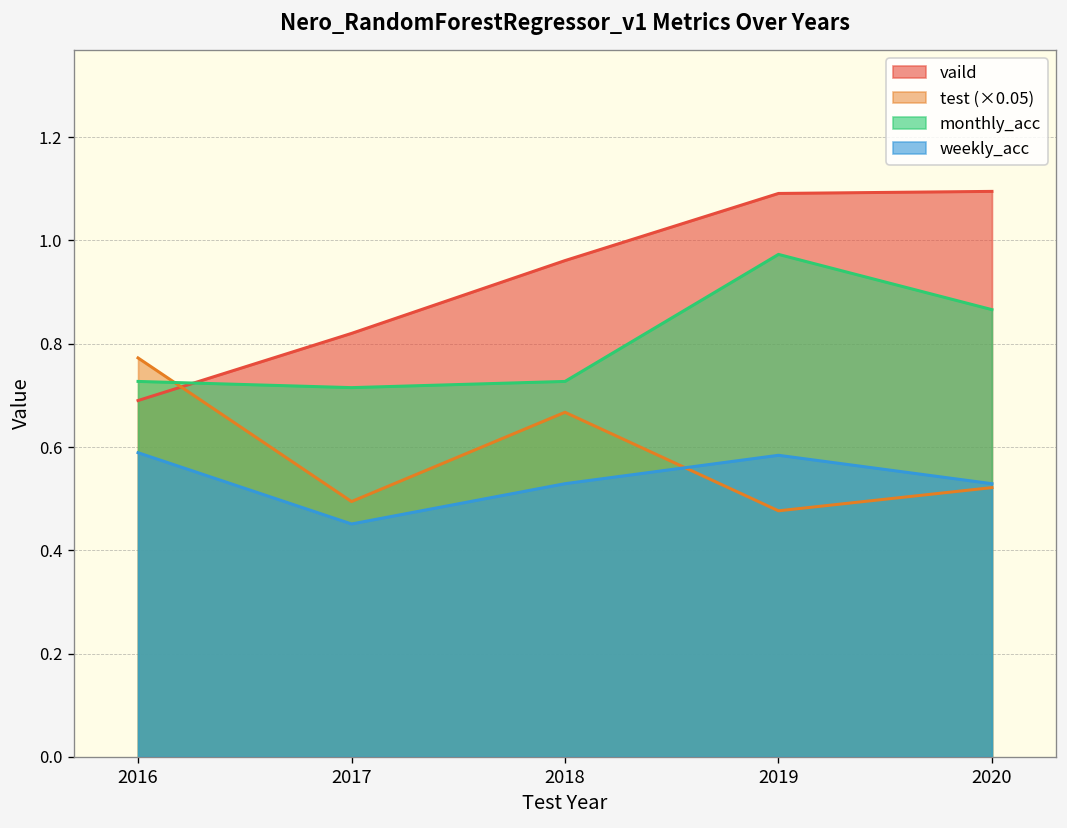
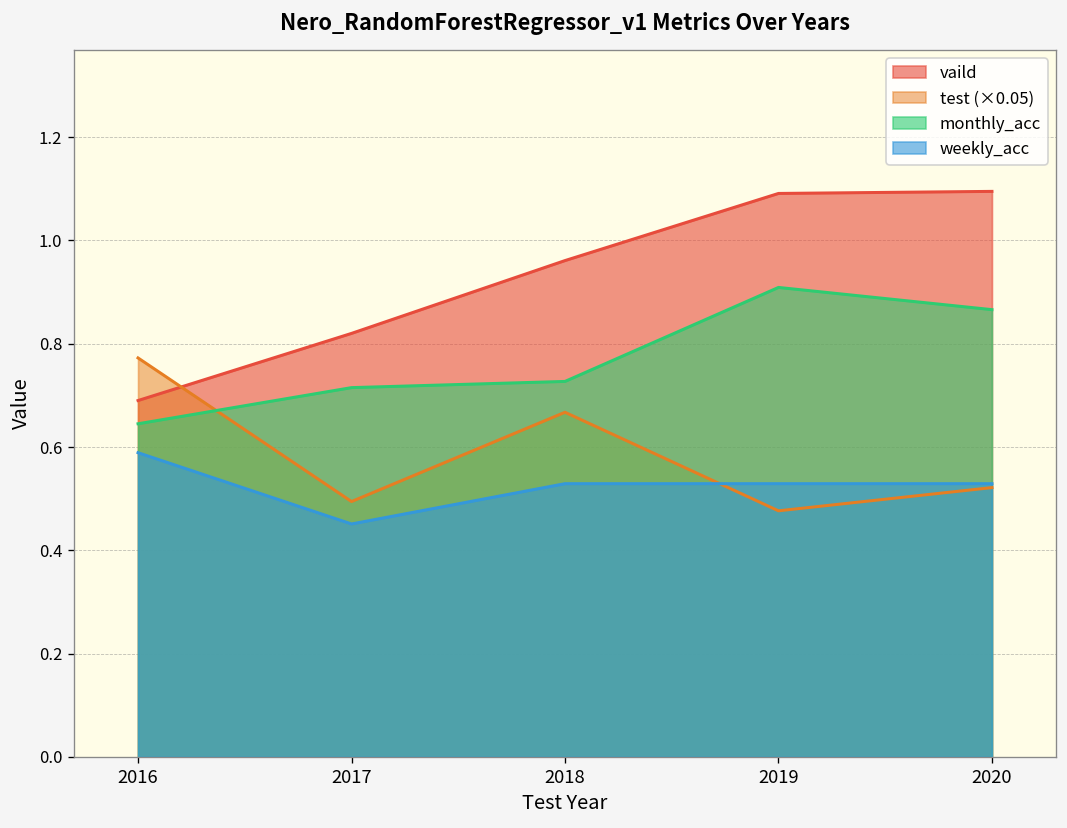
  {
    "monthly_acc": {
-     "2016": 0.73,
+     "2016": 0.65,
      "2017": 0.72,
      "2018": 0.73,
-     "2019": 0.97,
+     "2019": 0.91,
      "2020": 0.87
    },
    "weekly_acc": {
      "2016": 0.59,
      "2017": 0.45,
      "2018": 0.53,
-     "2019": 0.58,
+     "2019": 0.53,
      "2020": 0.53
    }
  }
